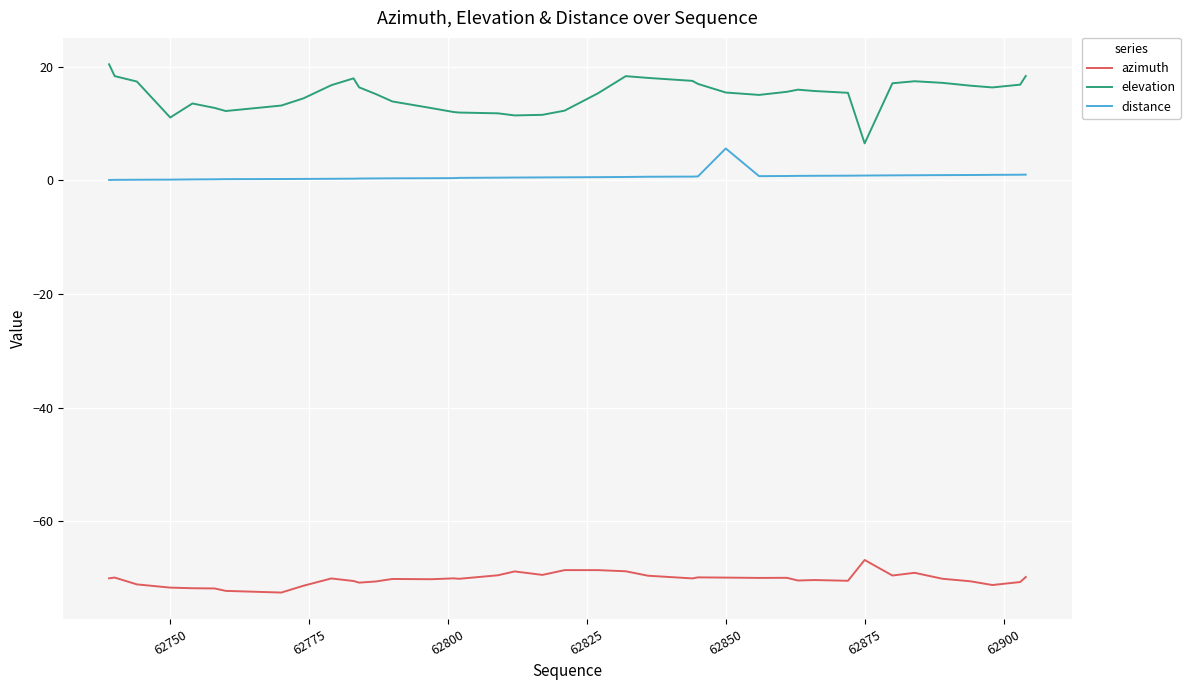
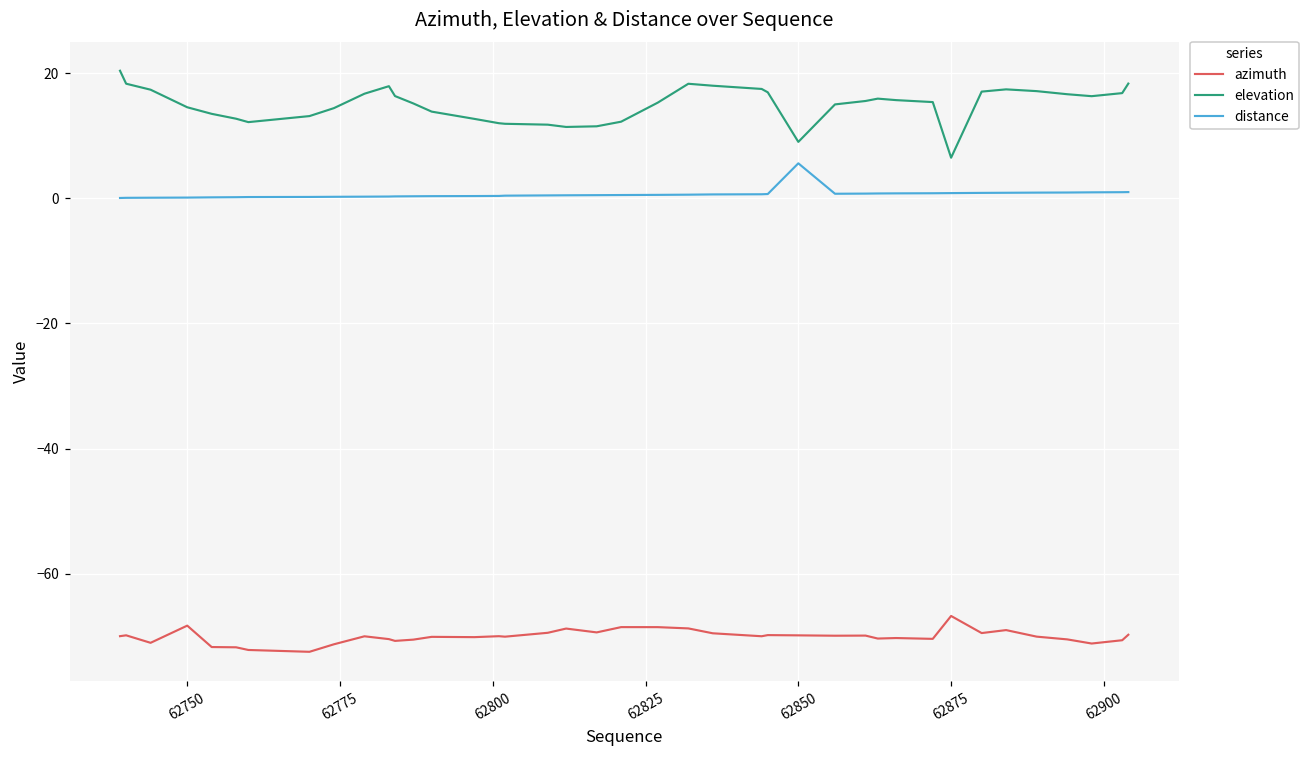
  {
    "azimuth": {
-     "62750": -72,
+     "62750": -68,
      "62850": -70,
      "62875": -67
    },
    "elevation": {
-     "62750": 11,
-     "62850": 15,
+     "62750": 15,
+     "62850": 9,
      "62875": 6
    },
    "distance": {
      "62750": 0,
      "62850": 6,
      "62875": 1
    }
  }
